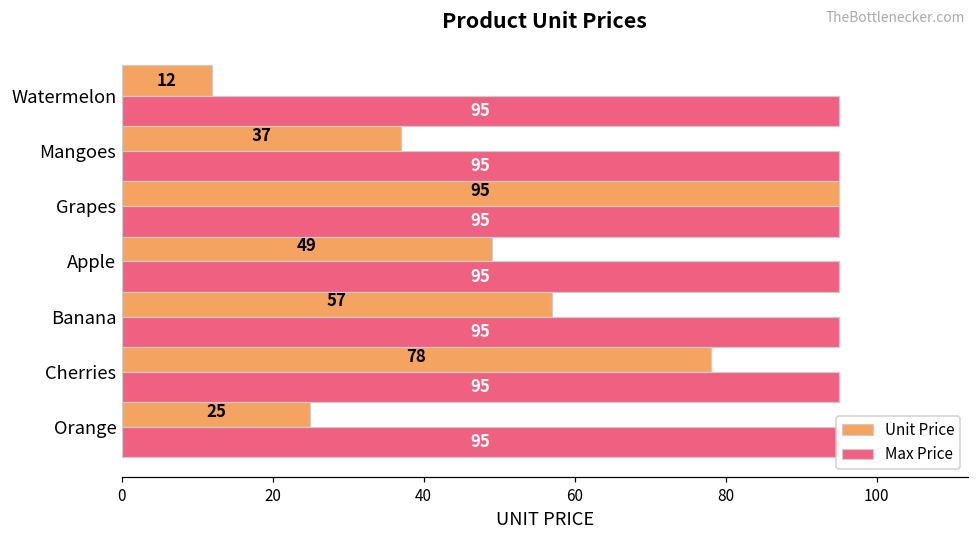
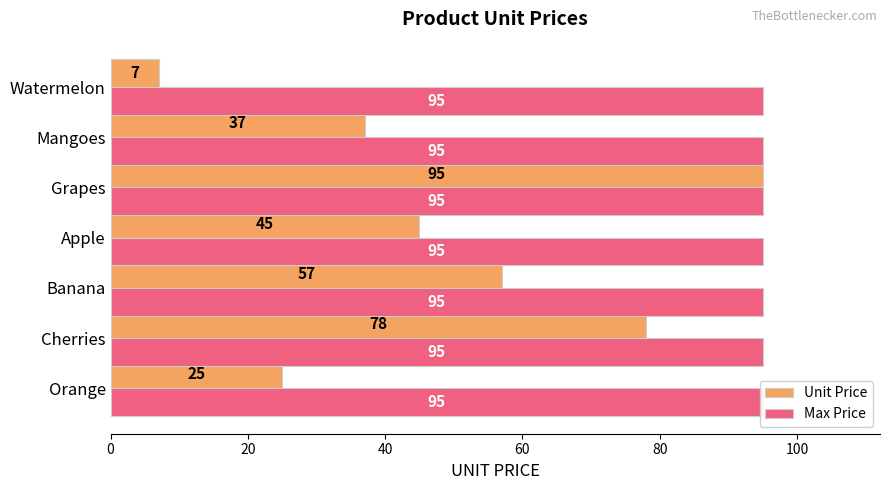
  {
    "Unit Price": {
-     "Watermelon": 12,
+     "Watermelon": 7,
      "Mangoes": 37,
      "Grapes": 95,
-     "Apple": 49,
+     "Apple": 45,
      "Banana": 57,
      "Cherries": 78,
      "Orange": 25
    },
    "Max Price": {
      "Watermelon": 95,
      "Mangoes": 95,
      "Grapes": 95,
      "Apple": 95,
      "Banana": 95,
      "Cherries": 95
    }
  }
